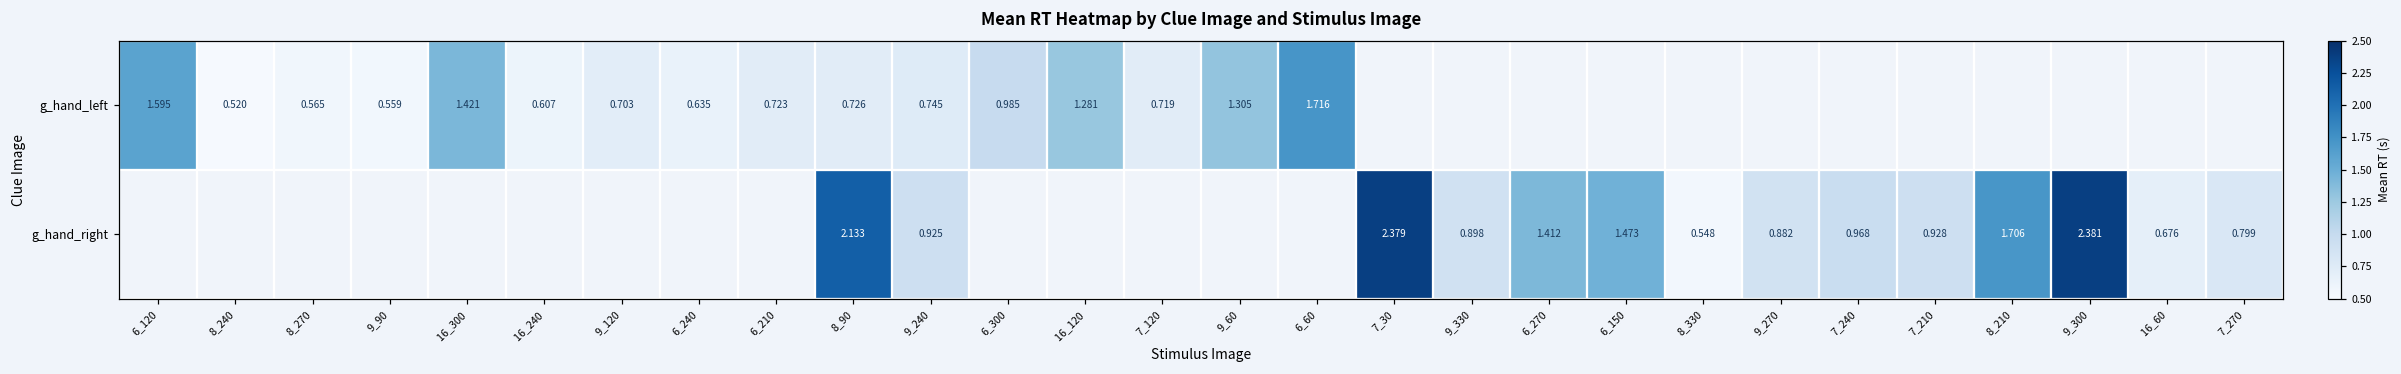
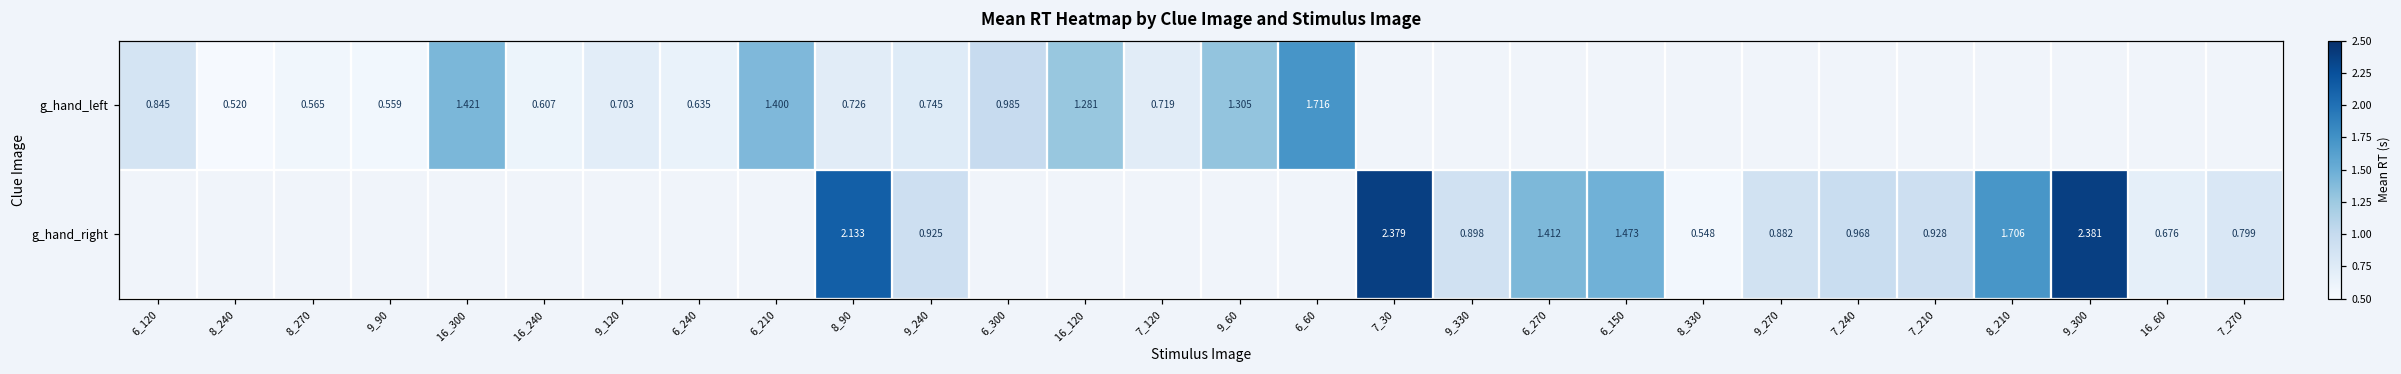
  {
    "g_hand_left": {
-     "6_120": 1.595,
+     "6_120": 0.845,
      "8_240": 0.520,
      "8_270": 0.565,
      "9_90": 0.559,
      "16_300": 1.421,
      "16_240": 0.607,
      "9_120": 0.703,
      "6_240": 0.635,
-     "6_210": 0.723,
+     "6_210": 1.400,
      "8_90": 0.726,
      "9_240": 0.745,
      "6_300": 0.985,
      "16_120": 1.281,
      "7_120": 0.719,
      "9_60": 1.305,
      "6_60": 1.716
    },
    "g_hand_right": {
      "8_90": 2.133,
      "9_240": 0.925,
      "7_30": 2.379,
      "9_330": 0.898,
      "6_270": 1.412,
      "6_150": 1.473,
      "8_330": 0.548,
      "9_270": 0.882,
      "7_240": 0.968,
      "7_210": 0.928,
      "8_210": 1.706,
      "9_300": 2.381,
      "16_60": 0.676,
      "7_270": 0.799
    }
  }
